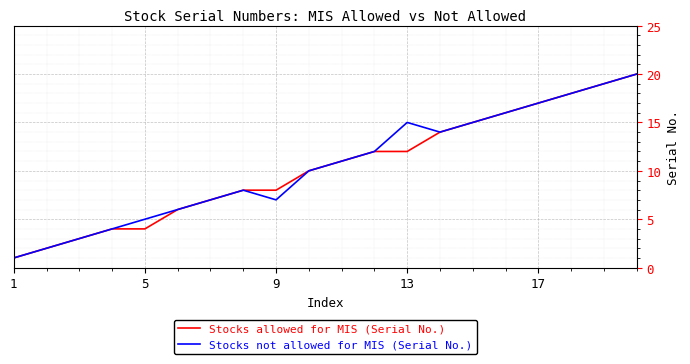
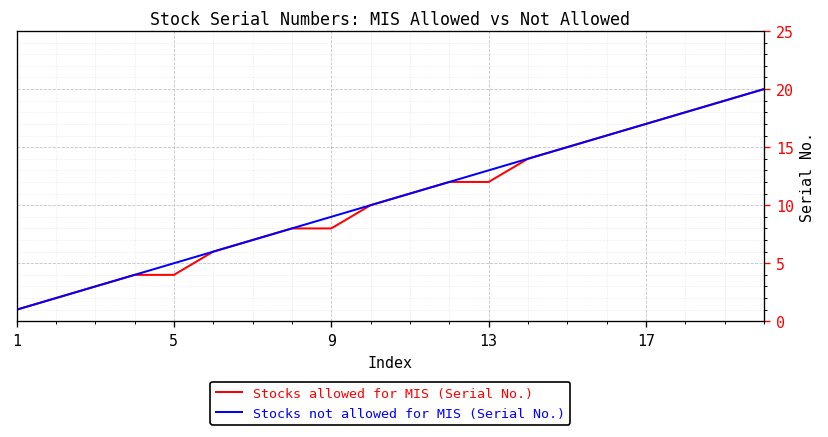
  {
    "Stocks allowed for MIS (Serial No.)": {
      "5": 4,
      "9": 8,
      "13": 12
    },
    "Stocks not allowed for MIS (Serial No.)": {
      "5": 5,
-     "9": 7,
-     "13": 15
+     "9": 9,
+     "13": 13
    }
  }
